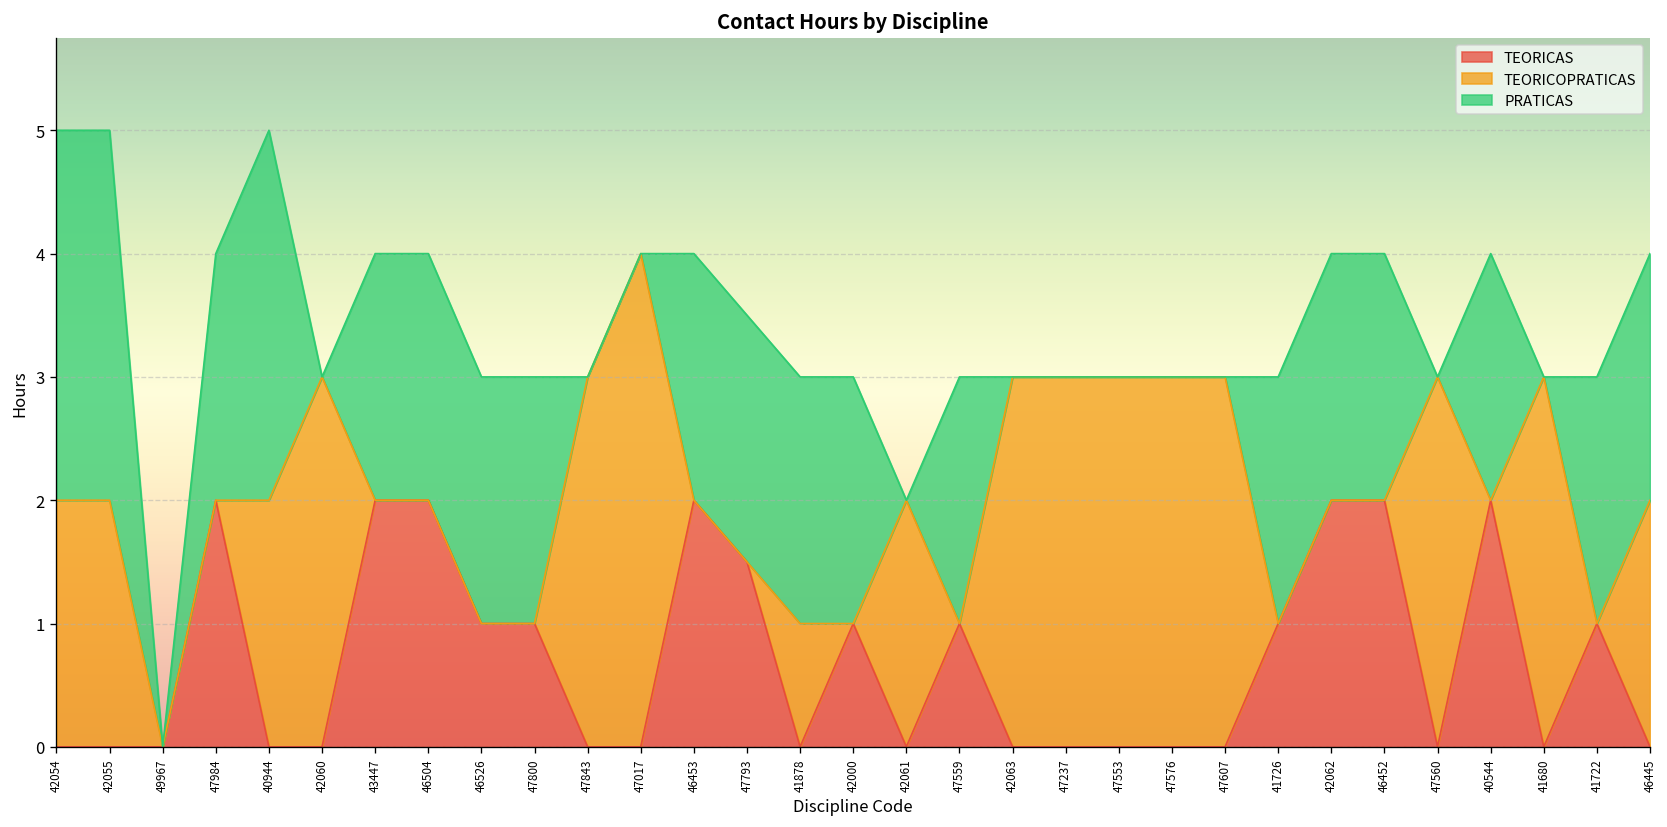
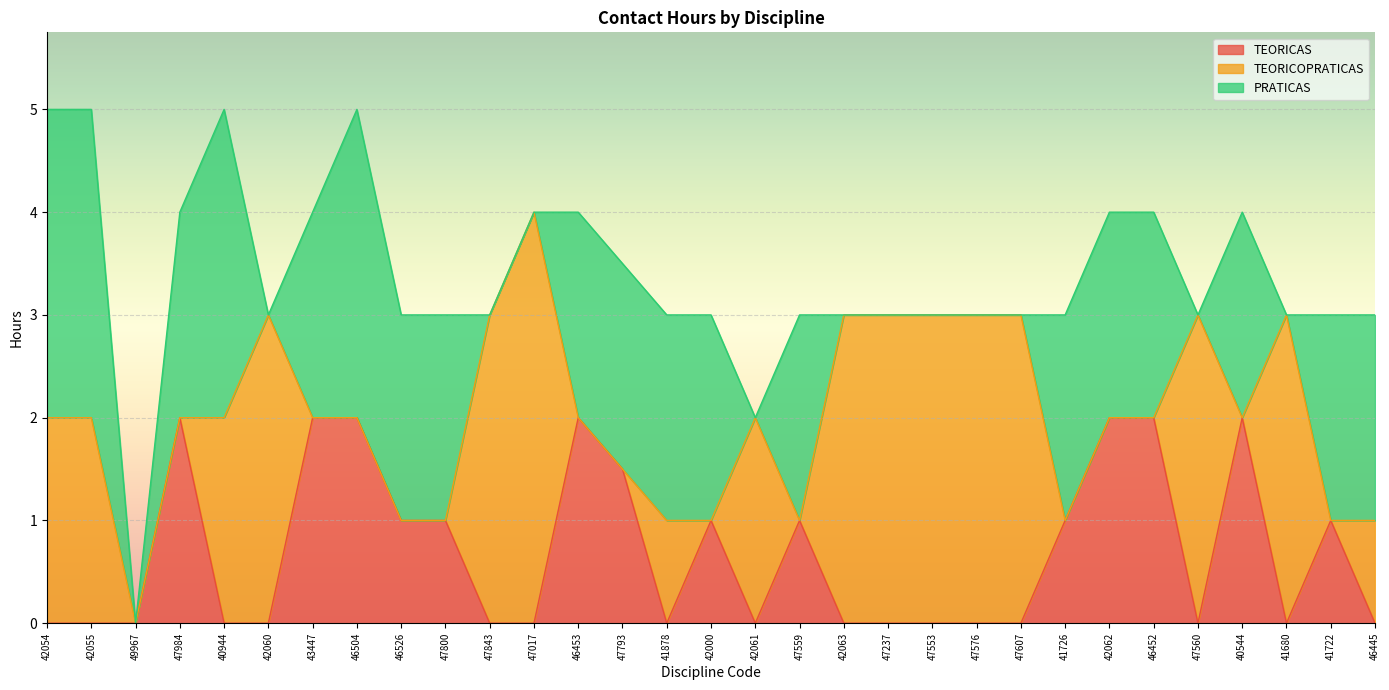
  {
    "TEORICAS": {
      "42054": 0,
      "42055": 0,
      "40944": 0,
      "42060": 0,
      "47843": 0,
      "47017": 0,
      "41878": 0,
      "42061": 0,
      "42063": 0,
      "47237": 0,
      "47553": 0,
      "47576": 0,
      "47607": 0,
      "47560": 0,
      "41680": 0,
      "46445": 0
    },
    "TEORICOPRATICAS": {
      "42054": 2,
      "42055": 2,
      "40944": 2,
      "41878": 1,
-     "46445": 2
+     "46445": 1
    },
    "PRATICAS": {
      "42054": 3,
      "42055": 3,
      "47984": 2,
      "40944": 3,
      "43447": 2,
-     "46504": 2,
+     "46504": 3,
      "46526": 2,
      "47800": 2,
      "46453": 2,
      "47793": 2,
      "41878": 2,
      "42000": 2,
      "47559": 2,
      "41726": 2,
      "42062": 2,
      "46452": 2,
      "40544": 2,
      "41722": 2,
      "46445": 2
    }
  }
